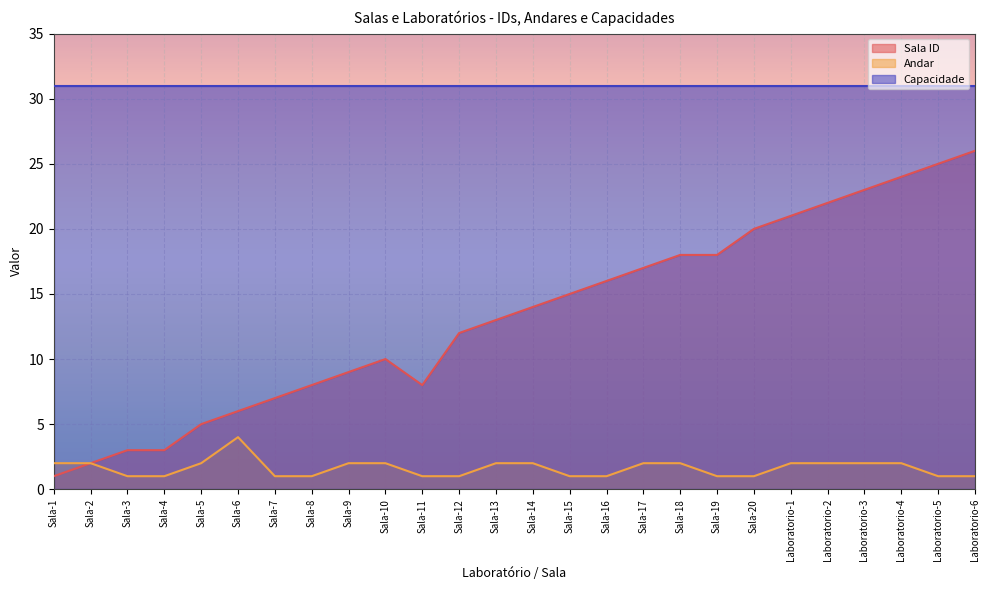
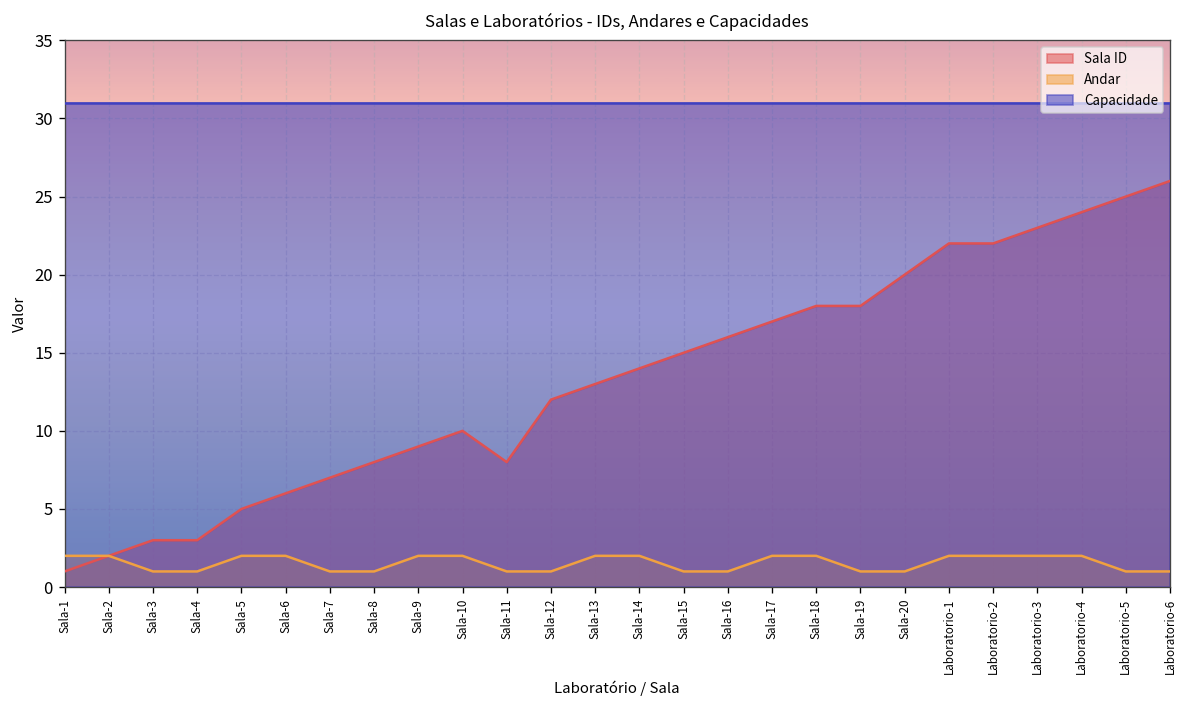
  {
    "Sala ID": {
      "Sala-1": 1,
      "Sala-3": 3,
      "Sala-4": 3,
      "Sala-5": 5,
      "Sala-6": 6,
      "Sala-7": 7,
      "Sala-8": 8,
      "Sala-9": 9,
      "Sala-10": 10,
      "Sala-11": 8,
      "Sala-12": 12,
      "Sala-13": 13,
      "Sala-14": 14,
      "Sala-15": 15,
      "Sala-16": 16,
      "Sala-17": 17,
      "Sala-18": 18,
      "Sala-19": 18,
      "Sala-20": 20,
-     "Laboratorio-1": 21,
+     "Laboratorio-1": 22,
      "Laboratorio-2": 22,
      "Laboratorio-3": 23,
      "Laboratorio-4": 24,
      "Laboratorio-5": 25,
      "Laboratorio-6": 26
    },
    "Andar": {
      "Sala-1": 2,
      "Sala-3": 1,
      "Sala-4": 1,
      "Sala-5": 2,
-     "Sala-6": 4,
+     "Sala-6": 2,
      "Sala-7": 1,
      "Sala-8": 1,
      "Sala-9": 2,
      "Sala-10": 2,
      "Sala-11": 1,
      "Sala-12": 1,
      "Sala-13": 2,
      "Sala-14": 2,
      "Sala-15": 1,
      "Sala-16": 1,
      "Sala-17": 2,
      "Sala-18": 2,
      "Sala-19": 1,
      "Sala-20": 1,
      "Laboratorio-1": 2,
      "Laboratorio-2": 2,
      "Laboratorio-3": 2,
      "Laboratorio-4": 2,
      "Laboratorio-5": 1,
      "Laboratorio-6": 1
    },
    "Capacidade": {
      "Sala-1": 31,
      "Sala-2": 31,
      "Sala-3": 31,
      "Sala-4": 31,
      "Sala-5": 31,
      "Sala-6": 31,
      "Sala-7": 31,
      "Sala-8": 31,
      "Sala-9": 31,
      "Sala-10": 31,
      "Sala-11": 31,
      "Sala-12": 31,
      "Sala-13": 31,
      "Sala-14": 31,
      "Sala-15": 31,
      "Sala-16": 31,
      "Sala-17": 31,
      "Sala-18": 31,
      "Sala-19": 31,
      "Sala-20": 31,
      "Laboratorio-1": 31,
      "Laboratorio-2": 31,
      "Laboratorio-3": 31,
      "Laboratorio-6": 31
    }
  }
